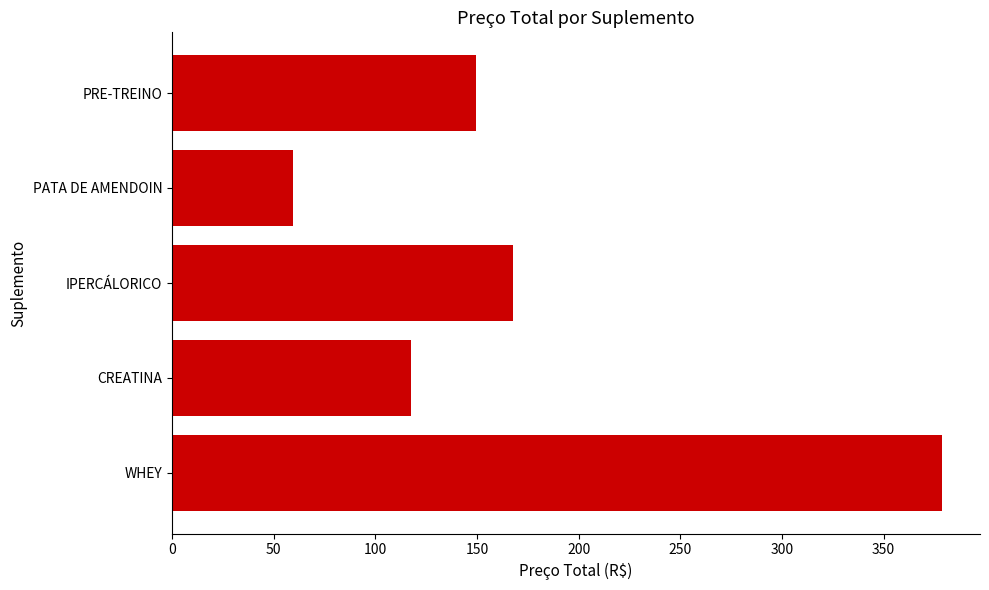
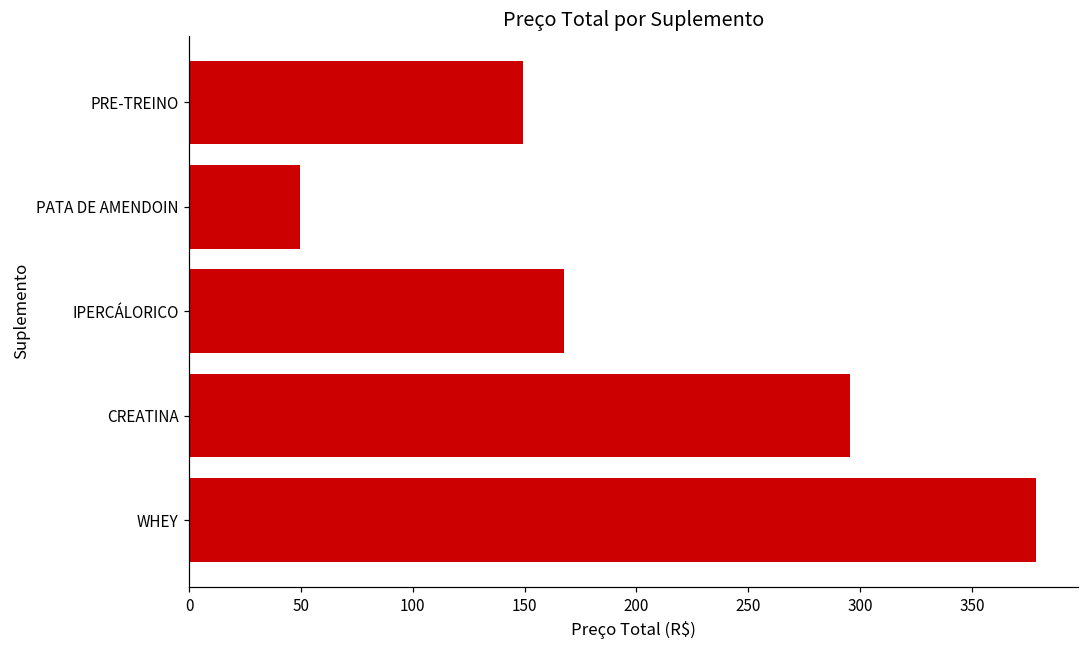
  {
    "PRE-TREINO": 149,
-   "PATA DE AMENDOIN": 60,
+   "PATA DE AMENDOIN": 50,
    "IPERCÁLORICO": 168,
-   "CREATINA": 118,
+   "CREATINA": 295,
    "WHEY": 379
  }
